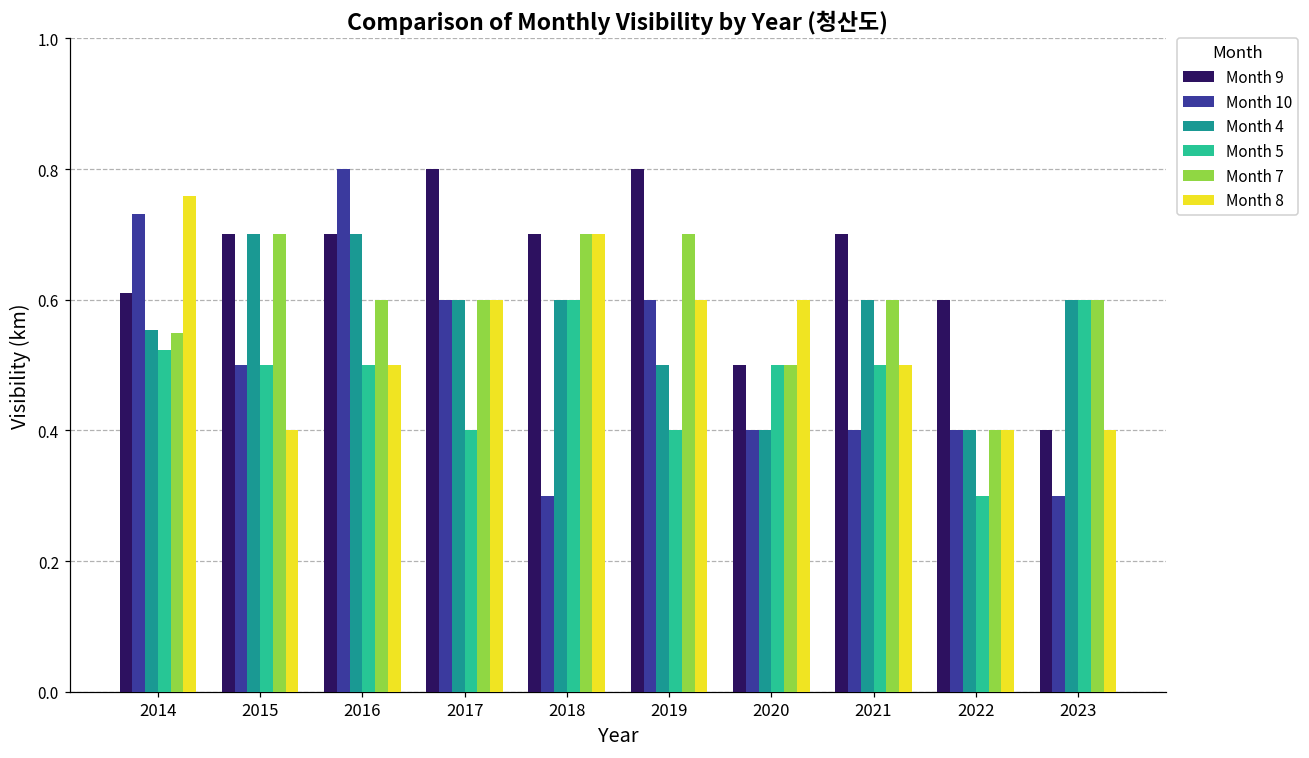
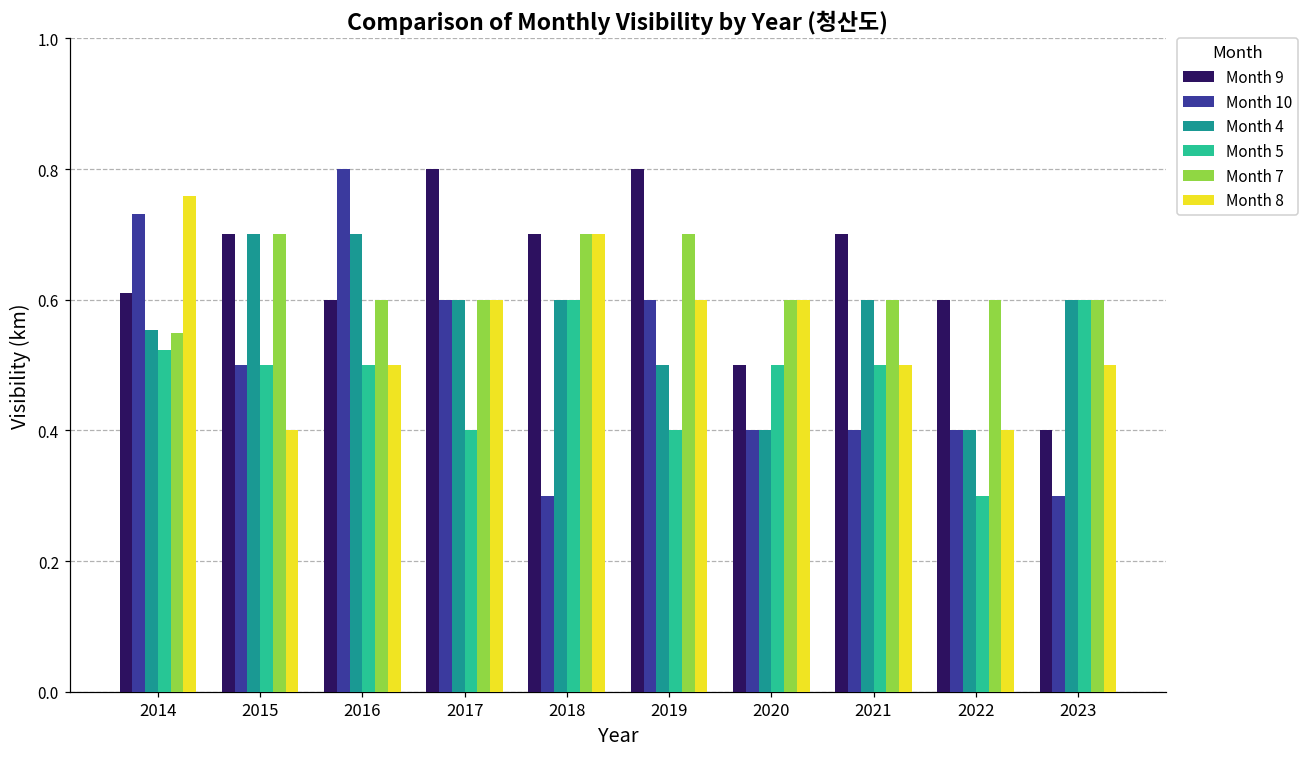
  {
    "Month 9": {
      "2014": 0.61,
      "2015": 0.7,
-     "2016": 0.7,
+     "2016": 0.6,
      "2017": 0.8,
      "2018": 0.7,
      "2019": 0.8,
      "2020": 0.5,
      "2021": 0.7,
      "2022": 0.6,
      "2023": 0.4
    },
    "Month 10": {
      "2014": 0.73,
      "2015": 0.5,
      "2016": 0.8,
      "2017": 0.6,
      "2018": 0.3,
      "2019": 0.6,
      "2020": 0.4,
      "2021": 0.4,
      "2022": 0.4,
      "2023": 0.3
    },
    "Month 7": {
      "2014": 0.55,
      "2015": 0.7,
      "2016": 0.6,
      "2017": 0.6,
      "2018": 0.7,
      "2019": 0.7,
-     "2020": 0.5,
+     "2020": 0.6,
      "2021": 0.6,
-     "2022": 0.4,
+     "2022": 0.6,
      "2023": 0.6
    },
    "Month 8": {
      "2014": 0.76,
      "2015": 0.4,
      "2016": 0.5,
      "2017": 0.6,
      "2018": 0.7,
      "2019": 0.6,
      "2020": 0.6,
      "2021": 0.5,
      "2022": 0.4,
-     "2023": 0.4
+     "2023": 0.5
    }
  }
